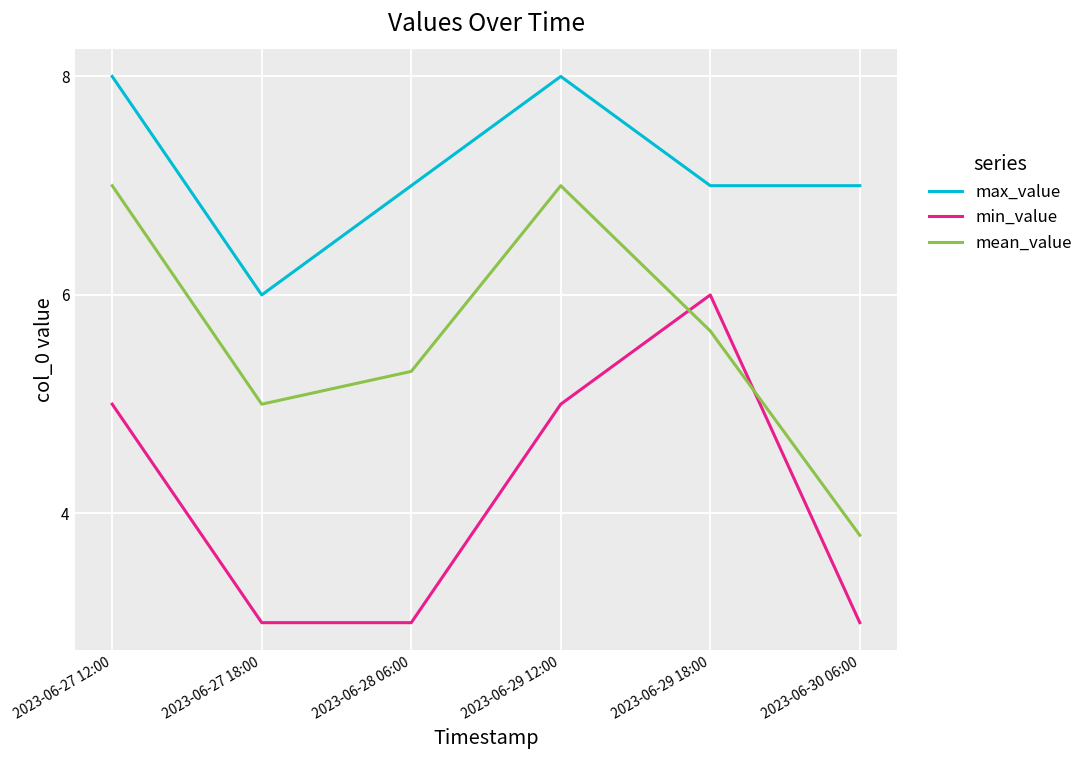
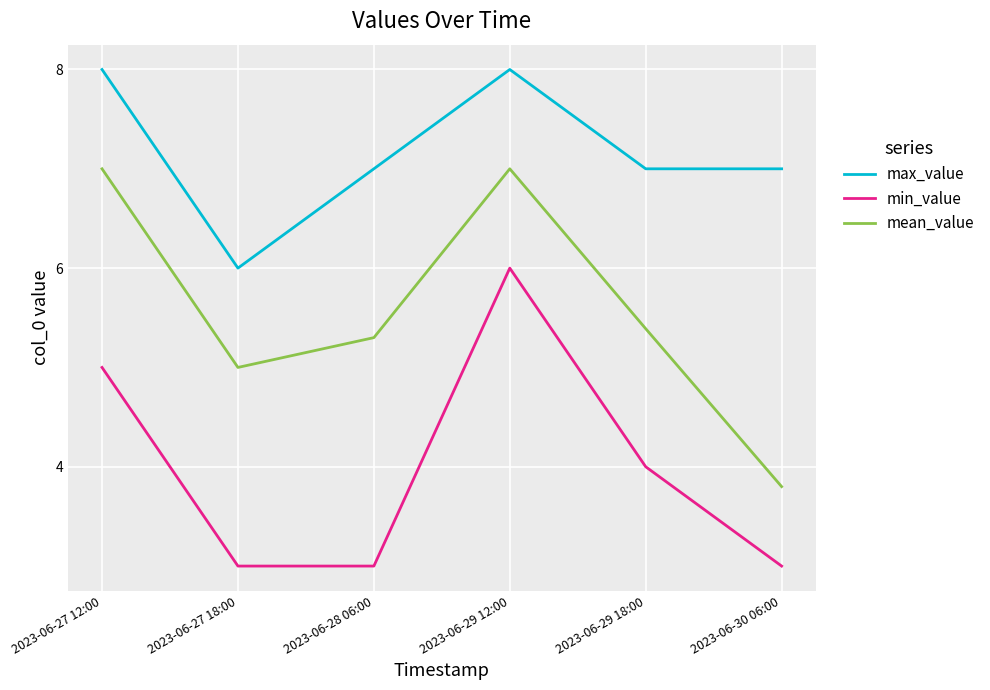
  {
    "max_value": {
      "2023-06-27 12:00": 8.0,
      "2023-06-27 18:00": 6.0,
      "2023-06-28 06:00": 7.0,
      "2023-06-29 12:00": 8.0,
      "2023-06-29 18:00": 7.0,
      "2023-06-30 06:00": 7.0
    },
    "min_value": {
      "2023-06-27 12:00": 5,
      "2023-06-27 18:00": 3,
      "2023-06-28 06:00": 3,
-     "2023-06-29 12:00": 5,
-     "2023-06-29 18:00": 6,
+     "2023-06-29 12:00": 6,
+     "2023-06-29 18:00": 4,
      "2023-06-30 06:00": 3
    },
    "mean_value": {
      "2023-06-27 12:00": 7.0,
      "2023-06-27 18:00": 5.0,
      "2023-06-28 06:00": 5.3,
      "2023-06-29 12:00": 7.0,
-     "2023-06-29 18:00": 5.7,
+     "2023-06-29 18:00": 5.4,
      "2023-06-30 06:00": 3.8
    }
  }
